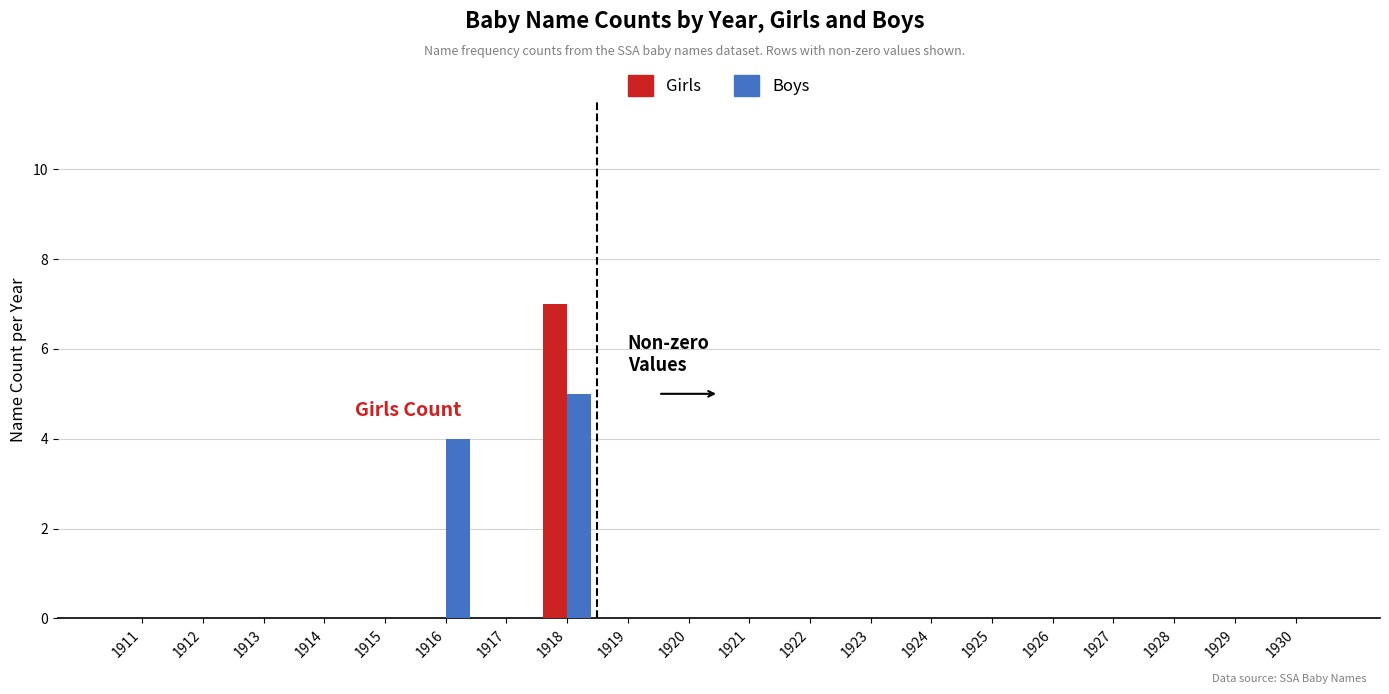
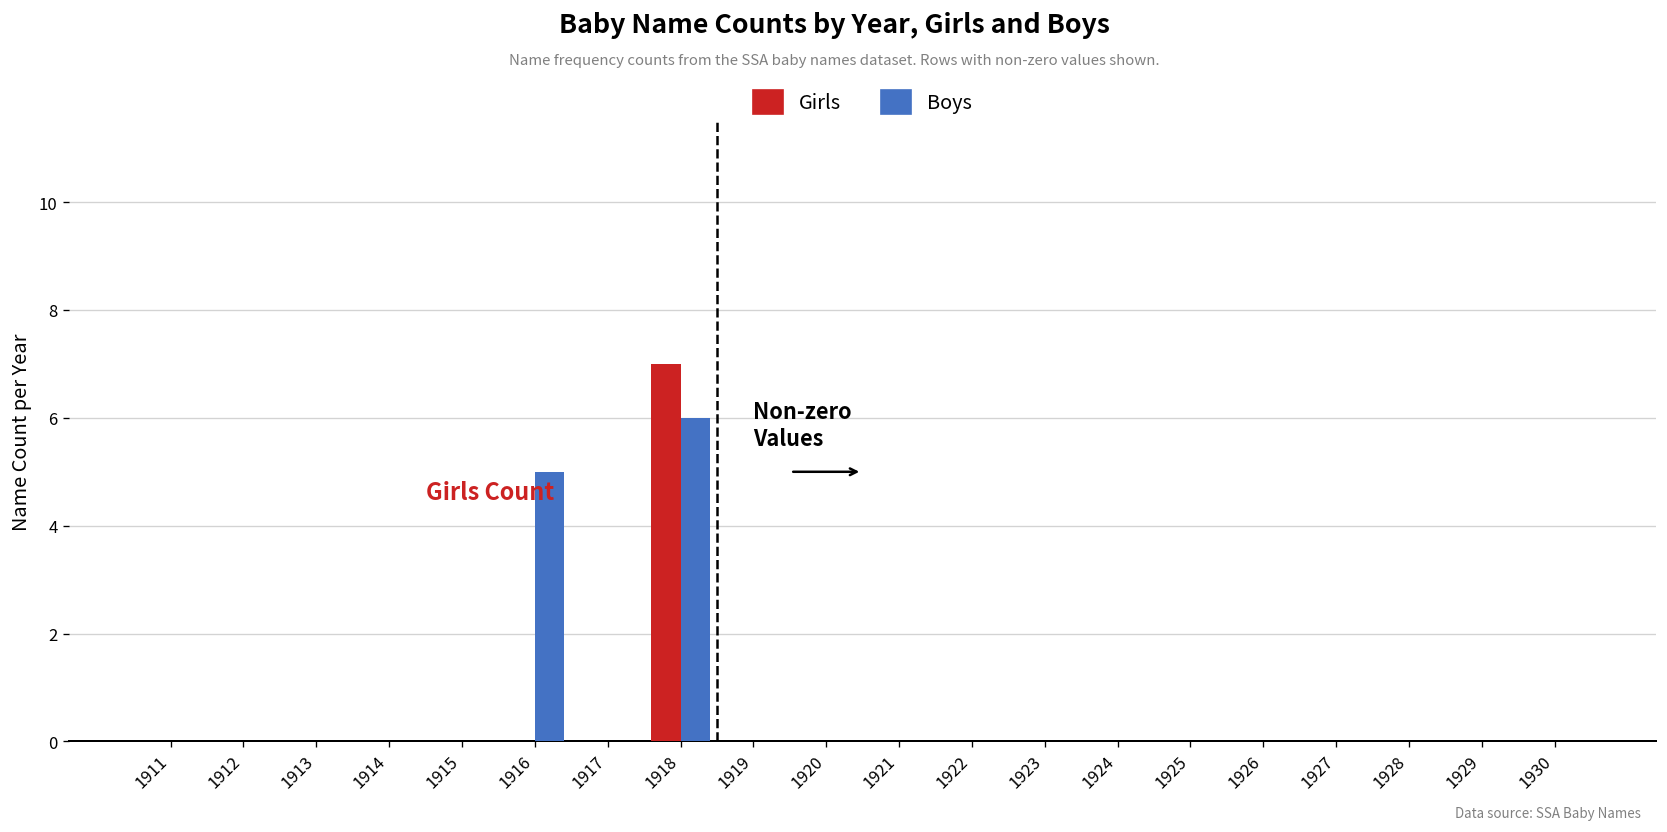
  {
    "Girls": {
      "1911": 0,
      "1912": 0,
      "1913": 0,
      "1914": 0,
      "1915": 0,
      "1916": 0,
      "1917": 0,
      "1918": 7,
      "1919": 0,
      "1920": 0,
      "1921": 0,
      "1922": 0,
      "1923": 0,
      "1924": 0,
      "1925": 0,
      "1926": 0,
      "1927": 0,
      "1928": 0,
      "1929": 0,
      "1930": 0
    },
    "Boys": {
      "1911": 0,
      "1912": 0,
      "1913": 0,
      "1914": 0,
      "1915": 0,
-     "1916": 4,
+     "1916": 5,
      "1917": 0,
-     "1918": 5,
+     "1918": 6,
      "1919": 0,
      "1920": 0,
      "1921": 0,
      "1922": 0,
      "1923": 0,
      "1924": 0,
      "1925": 0,
      "1926": 0,
      "1927": 0,
      "1928": 0,
      "1929": 0,
      "1930": 0
    }
  }
